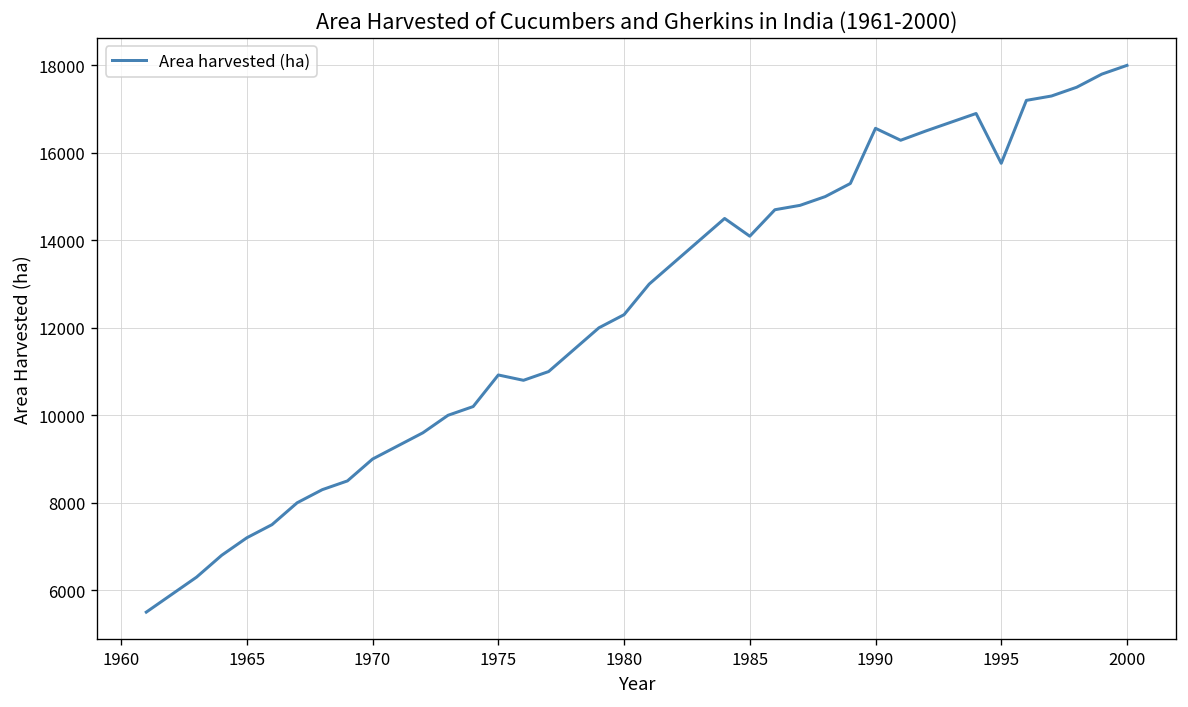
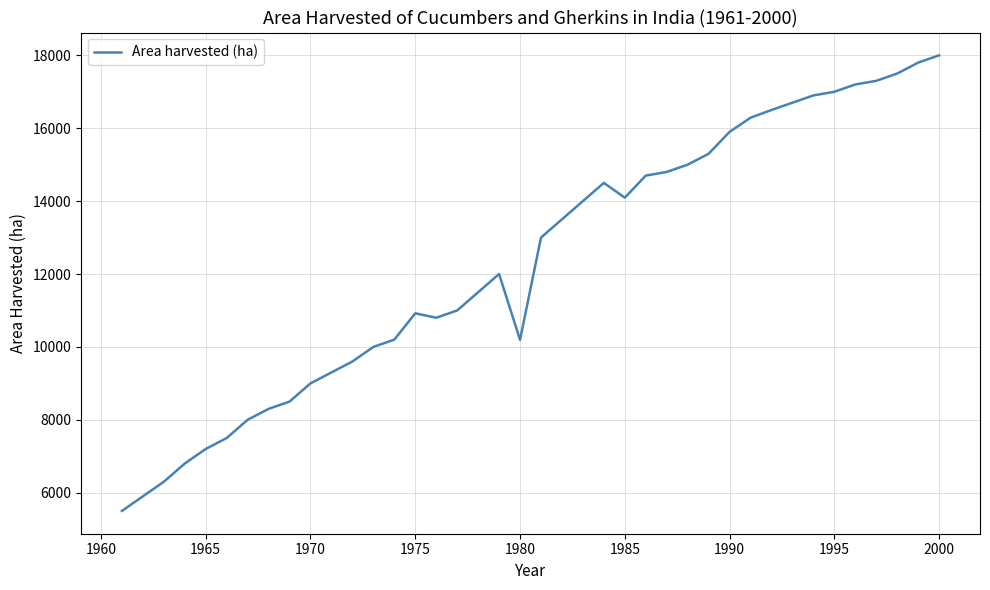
  {
    "1965": 7200,
    "1970": 9000,
    "1975": 10900,
-   "1980": 12300,
+   "1980": 10200,
    "1985": 14100,
-   "1990": 16600,
-   "1995": 15800,
+   "1990": 15900,
+   "1995": 17000,
    "2000": 18000
  }
